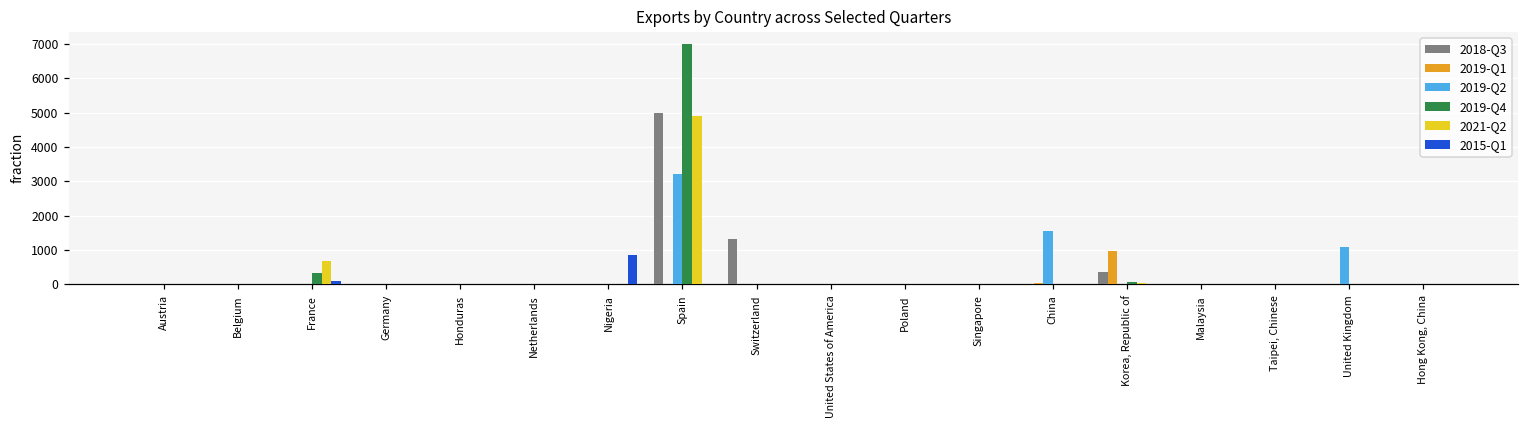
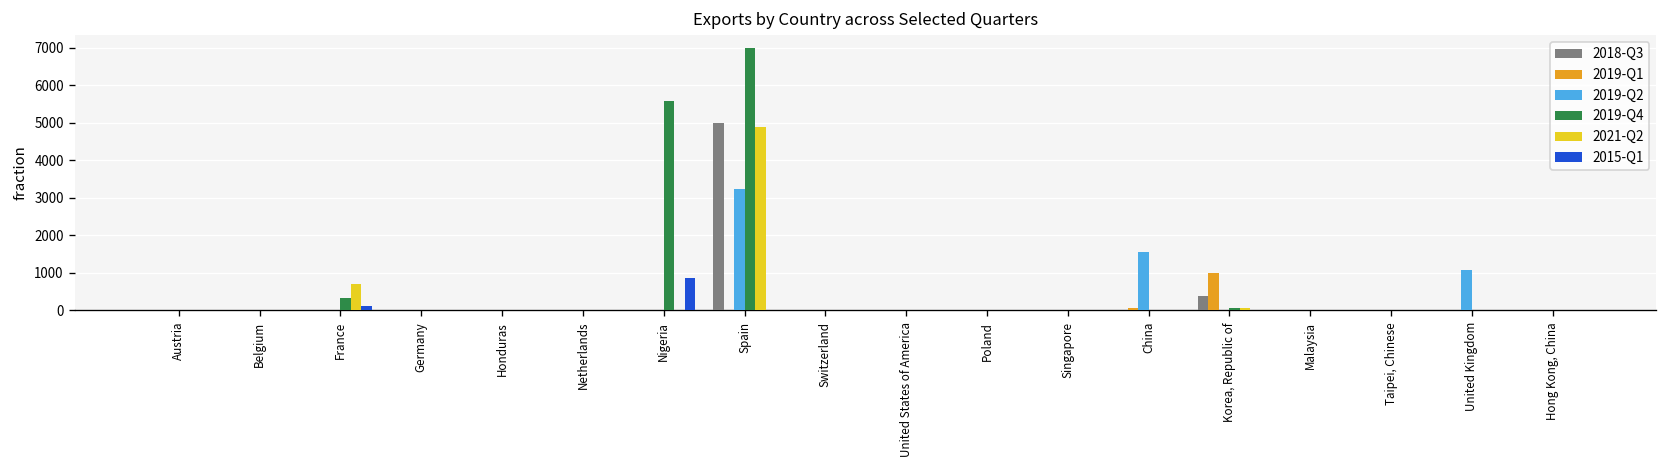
  {
    "2018-Q3": {
      "Austria": 0,
      "Belgium": 0,
      "France": 0,
      "Germany": 0,
      "Honduras": 0,
      "Netherlands": 0,
      "Nigeria": 0,
      "Spain": 5000,
-     "Switzerland": 1300,
+     "Switzerland": 0,
      "United States of America": 0,
      "Poland": 0,
      "Singapore": 0,
      "China": 0,
      "Korea, Republic of": 400,
      "Malaysia": 0,
      "Taipei, Chinese": 0,
      "Hong Kong, China": 0
    },
    "2019-Q2": {
      "Austria": 0,
      "Belgium": 0,
      "Germany": 0,
      "Honduras": 0,
      "Netherlands": 0,
      "Nigeria": 0,
      "Spain": 3200,
      "Switzerland": 0,
      "United States of America": 0,
      "Poland": 0,
      "Singapore": 0,
      "China": 1600,
      "Korea, Republic of": 0,
      "Malaysia": 0,
      "Taipei, Chinese": 0,
      "United Kingdom": 1100,
      "Hong Kong, China": 0
    },
    "2019-Q4": {
      "Austria": 0,
      "Belgium": 0,
      "France": 300,
      "Germany": 0,
      "Honduras": 0,
      "Netherlands": 0,
-     "Nigeria": 0,
+     "Nigeria": 5600,
      "Spain": 7000,
      "Switzerland": 0,
      "United States of America": 0,
      "Poland": 0,
      "Singapore": 0,
      "China": 0,
      "Malaysia": 0,
      "Taipei, Chinese": 0,
      "United Kingdom": 0,
      "Hong Kong, China": 0
    },
    "2015-Q1": {
      "Austria": 0,
      "France": 100,
      "Germany": 0,
      "Honduras": 0,
      "Netherlands": 0,
      "Nigeria": 900,
      "Spain": 0,
      "Switzerland": 0,
      "United States of America": 0,
      "Poland": 0,
      "Singapore": 0,
      "China": 0,
      "Korea, Republic of": 0,
      "Malaysia": 0,
      "Taipei, Chinese": 0,
      "United Kingdom": 0,
      "Hong Kong, China": 0
    }
  }
